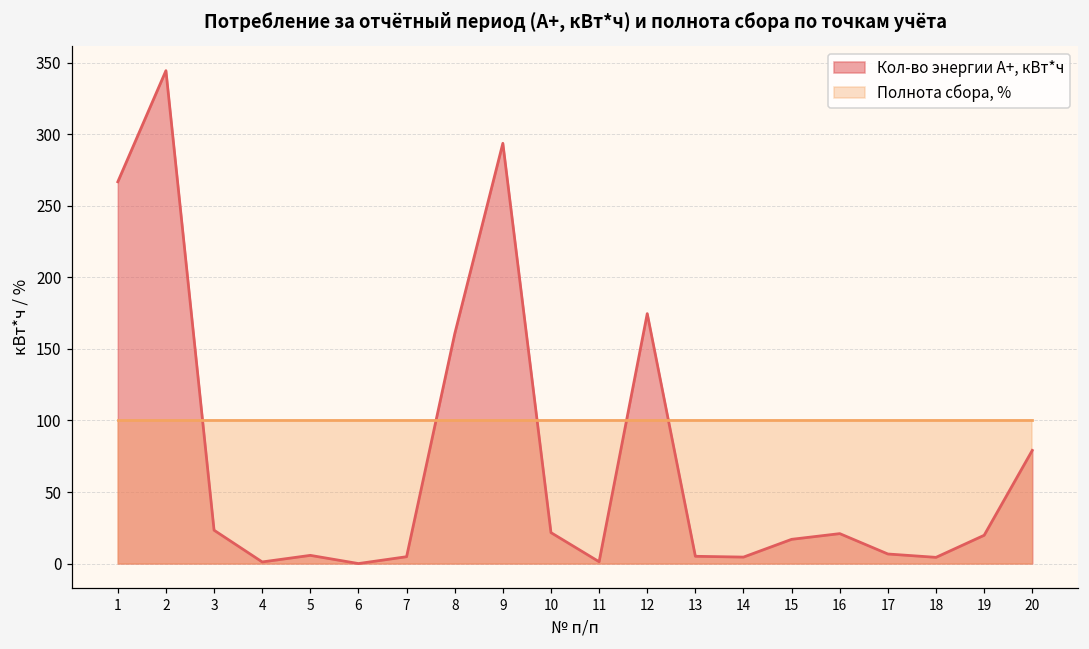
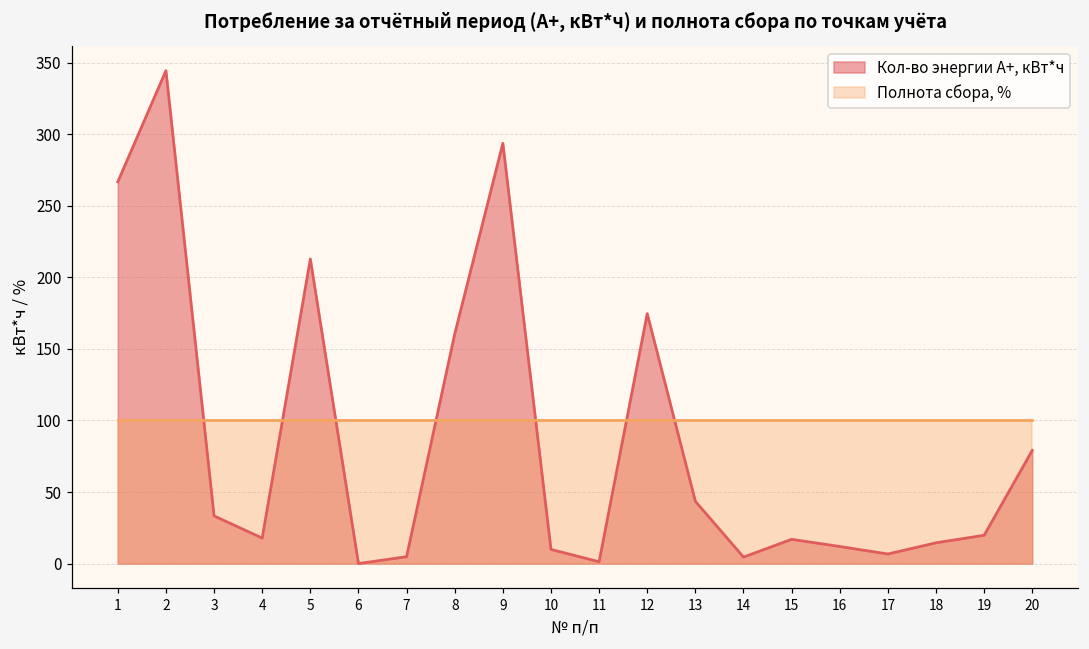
  {
    "Кол-во энергии А+, кВт*ч": {
      "1": 267,
      "2": 344,
-     "3": 23,
-     "4": 1,
-     "5": 6,
+     "3": 33,
+     "4": 18,
+     "5": 213,
      "6": 0,
      "7": 5,
      "8": 161,
      "9": 294,
-     "10": 22,
+     "10": 10,
      "11": 1,
      "12": 175,
-     "13": 5,
+     "13": 44,
      "14": 5,
      "15": 17,
-     "16": 21,
+     "16": 12,
      "17": 7,
-     "18": 4,
+     "18": 15,
      "19": 20,
      "20": 79
    },
    "Полнота сбора, %": {
      "1": 100,
      "2": 100,
      "3": 100,
      "4": 100,
      "5": 100,
      "6": 100,
      "7": 100,
      "8": 100,
      "9": 100,
      "10": 100,
      "11": 100,
      "12": 100,
      "13": 100,
      "14": 100,
      "15": 100,
      "16": 100,
      "17": 100,
      "18": 100,
      "19": 100,
      "20": 100
    }
  }
